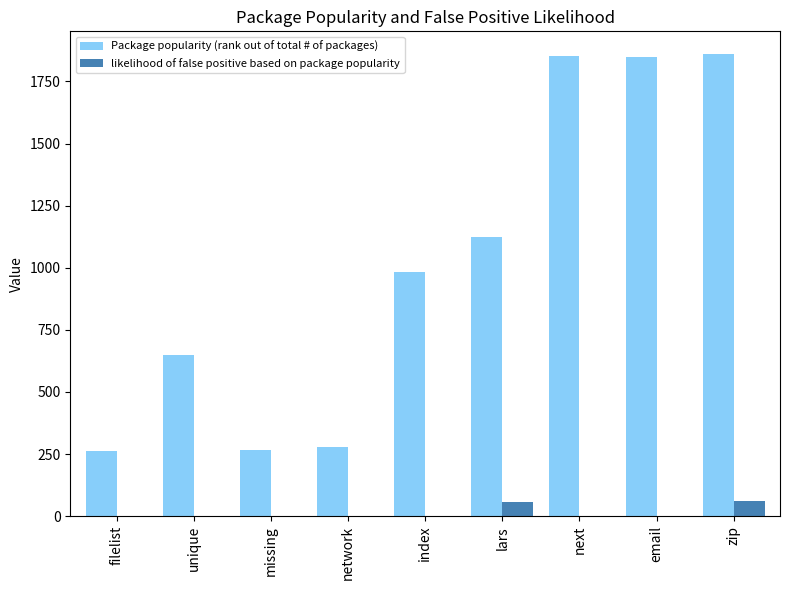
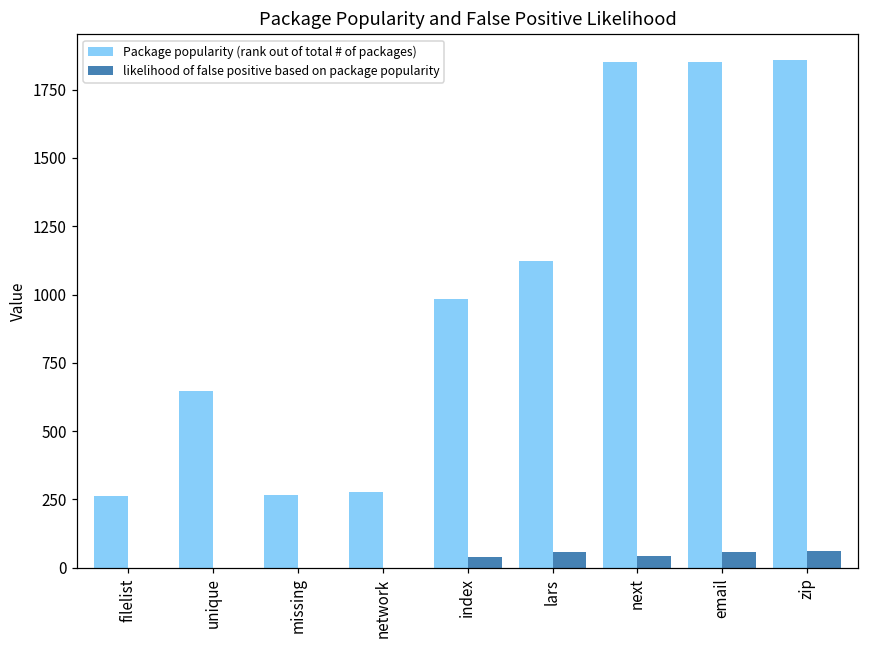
  {
    "Package popularity (rank out of total # of packages)": {
      "filelist": 260,
      "unique": 650,
      "missing": 270,
      "network": 280,
      "index": 990,
      "lars": 1120,
      "next": 1850,
      "email": 1850,
      "zip": 1860
    },
    "likelihood of false positive based on package popularity": {
      "filelist": 0,
      "unique": 0,
      "missing": 0,
      "network": 0,
-     "index": 0,
+     "index": 40,
      "lars": 60,
-     "next": 0,
-     "email": 0,
+     "next": 40,
+     "email": 60,
      "zip": 60
    }
  }
